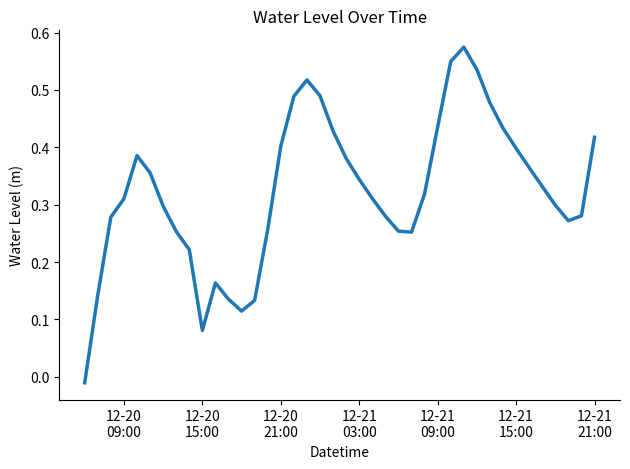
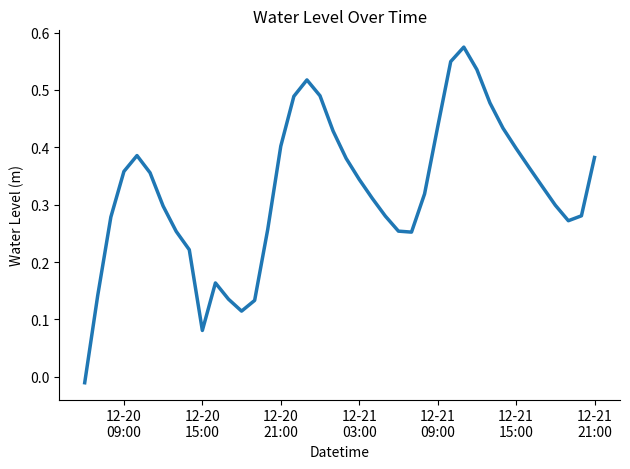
  {
-   "12-20 09:00": 0.31,
+   "12-20 09:00": 0.36,
    "12-20 15:00": 0.08,
    "12-20 21:00": 0.40,
    "12-21 03:00": 0.34,
    "12-21 09:00": 0.44,
    "12-21 15:00": 0.40,
-   "12-21 21:00": 0.42
+   "12-21 21:00": 0.38
  }
